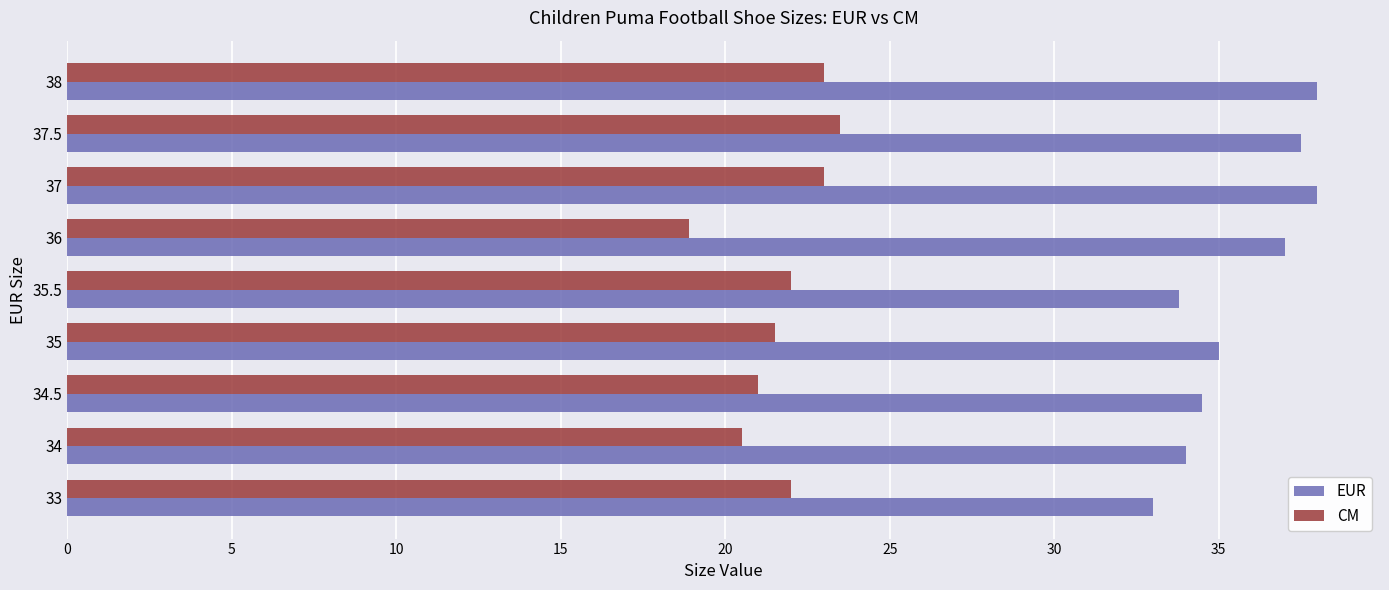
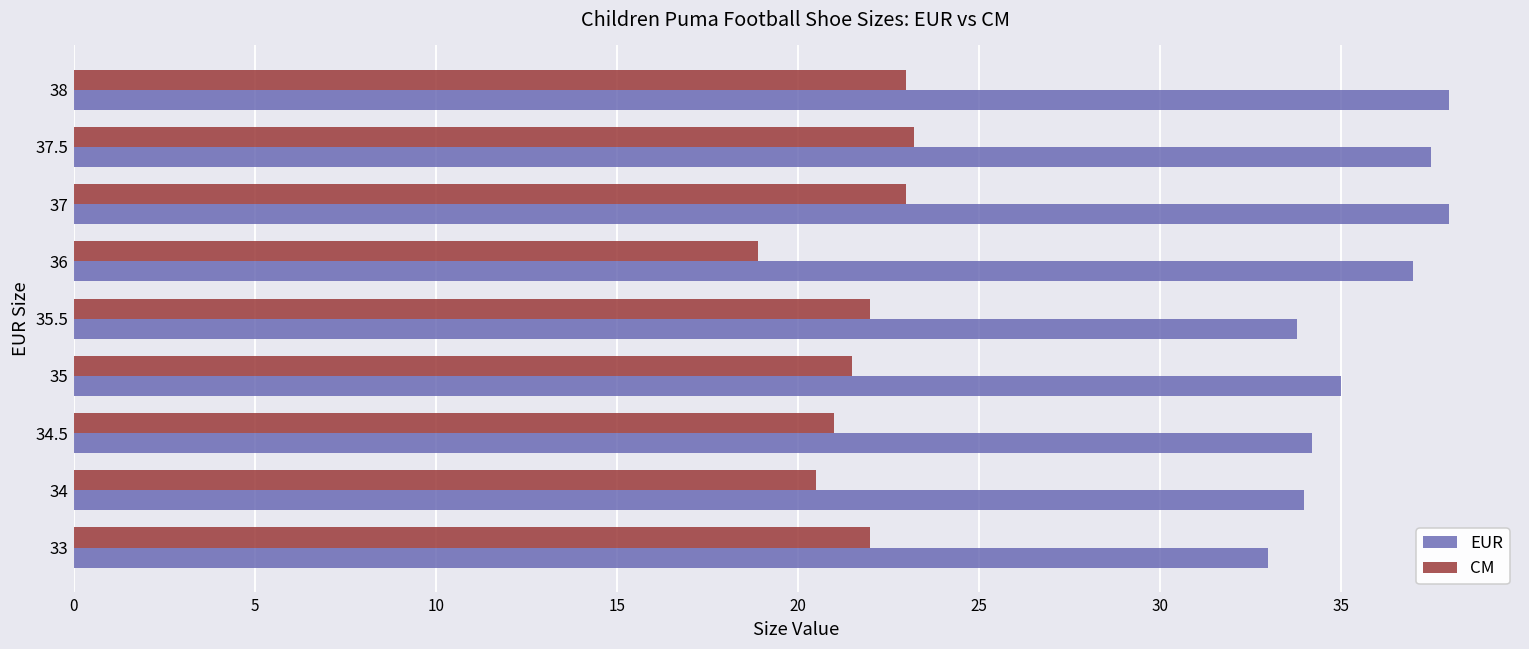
  {
    "EUR": {
      "38": 38.0,
      "37.5": 37.5,
      "37": 38.0,
      "36": 37.0,
      "35.5": 33.8,
      "35": 35.0,
-     "34.5": 34.5,
+     "34.5": 34.2,
      "34": 34.0,
      "33": 33.0
    },
    "CM": {
      "38": 23.0,
-     "37.5": 23.5,
+     "37.5": 23.2,
      "37": 23.0,
      "36": 18.9,
      "35.5": 22.0,
      "35": 21.5,
      "34.5": 21.0,
      "34": 20.5,
      "33": 22.0
    }
  }
